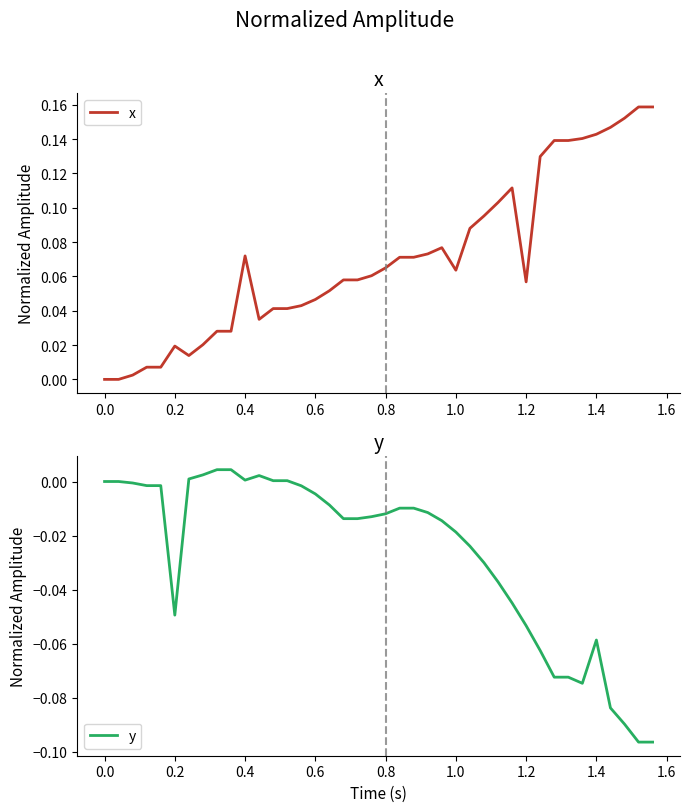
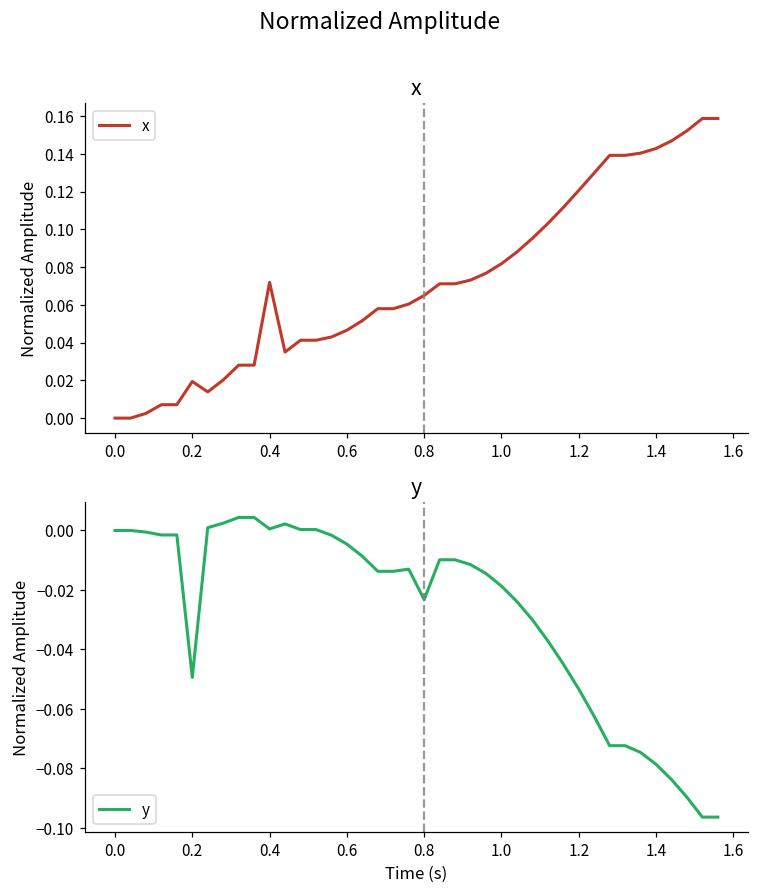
  {
    "x": {
      "0.0": 0.000,
      "0.2": 0.019,
      "0.4": 0.072,
      "0.6": 0.047,
      "0.8": 0.065,
-     "1.0": 0.064,
-     "1.2": 0.057,
+     "1.0": 0.082,
+     "1.2": 0.121,
      "1.4": 0.143
    },
    "y": {
      "0.0": 0.000,
      "0.2": -0.049,
      "0.4": 0.001,
      "0.6": -0.005,
-     "0.8": -0.012,
+     "0.8": -0.023,
      "1.0": -0.019,
      "1.2": -0.053,
-     "1.4": -0.059
+     "1.4": -0.079
    }
  }
